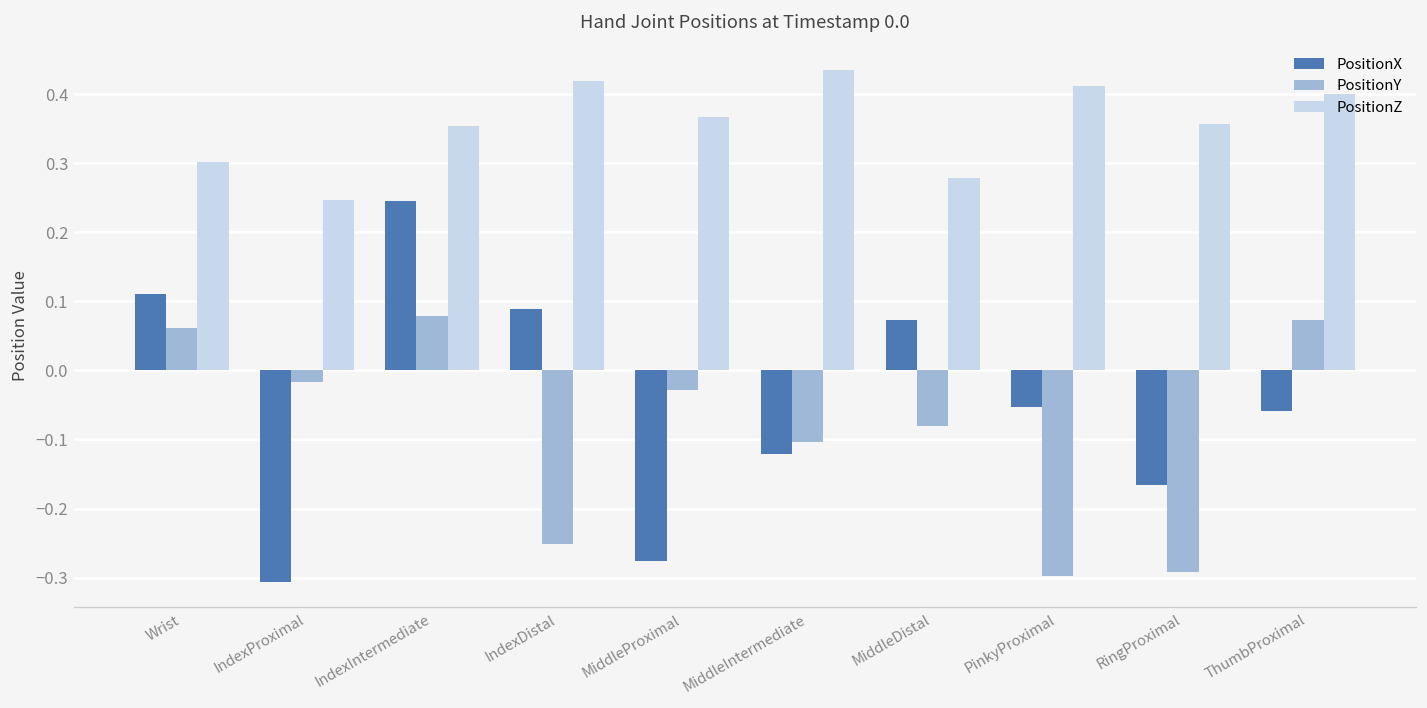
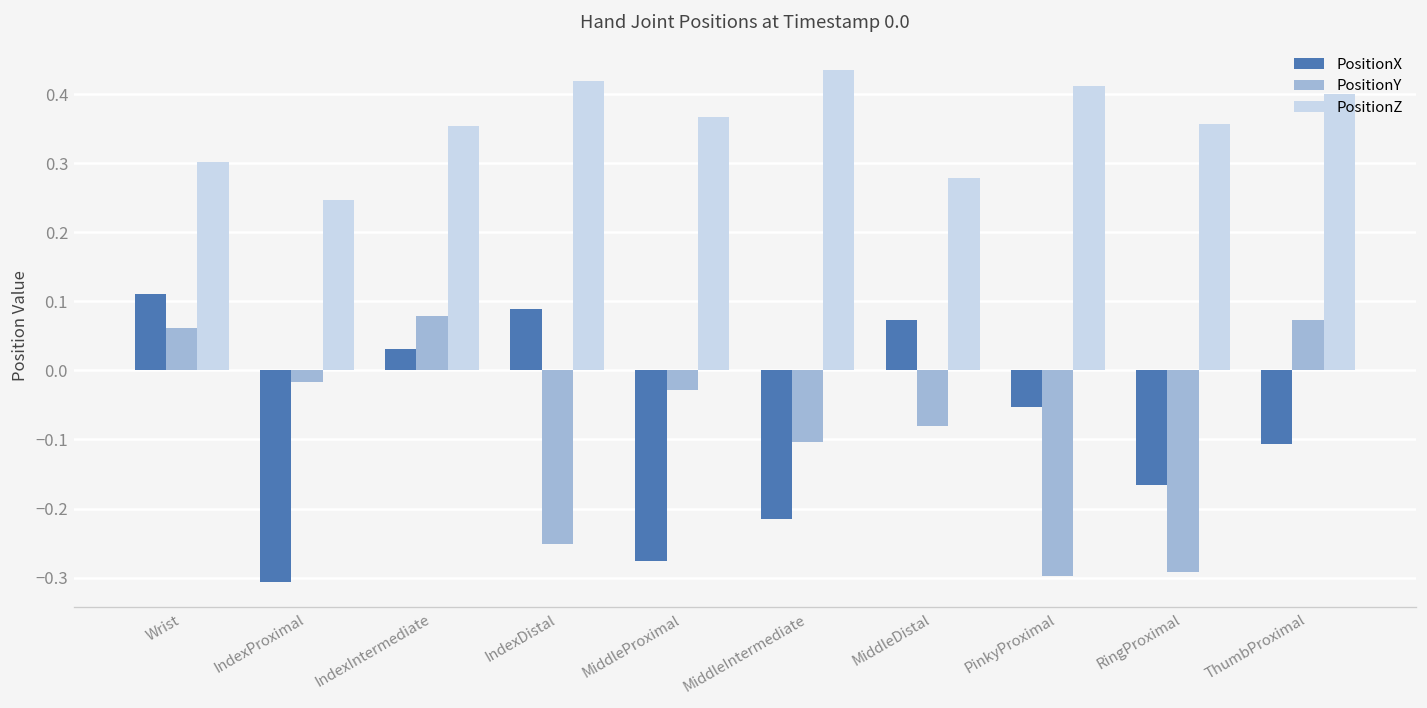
  {
    "PositionX": {
      "Wrist": 0.11,
      "IndexProximal": -0.31,
-     "IndexIntermediate": 0.25,
+     "IndexIntermediate": 0.03,
      "IndexDistal": 0.09,
      "MiddleProximal": -0.28,
-     "MiddleIntermediate": -0.12,
+     "MiddleIntermediate": -0.21,
      "MiddleDistal": 0.07,
      "PinkyProximal": -0.05,
      "RingProximal": -0.17,
-     "ThumbProximal": -0.06
+     "ThumbProximal": -0.11
    }
  }
